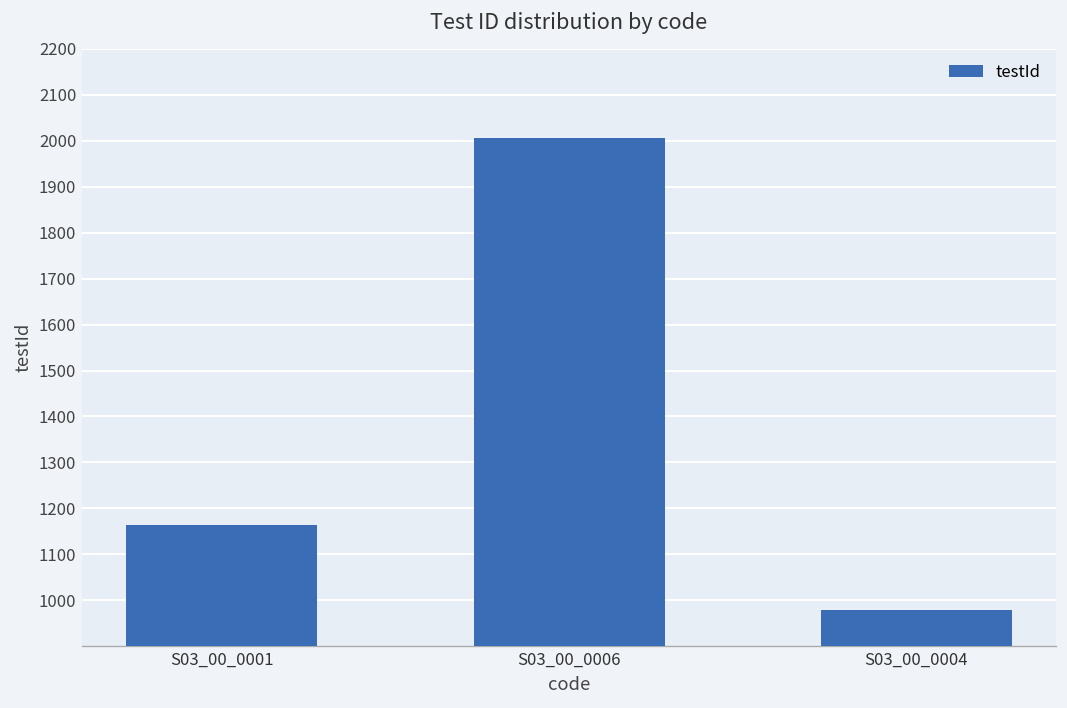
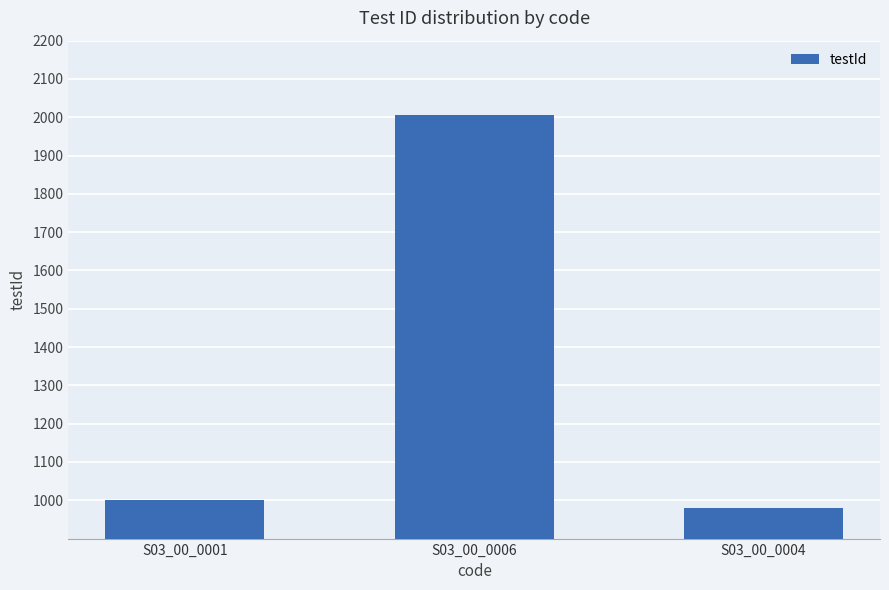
  {
-   "S03_00_0001": 1160,
+   "S03_00_0001": 1000,
    "S03_00_0006": 2010,
    "S03_00_0004": 980
  }
